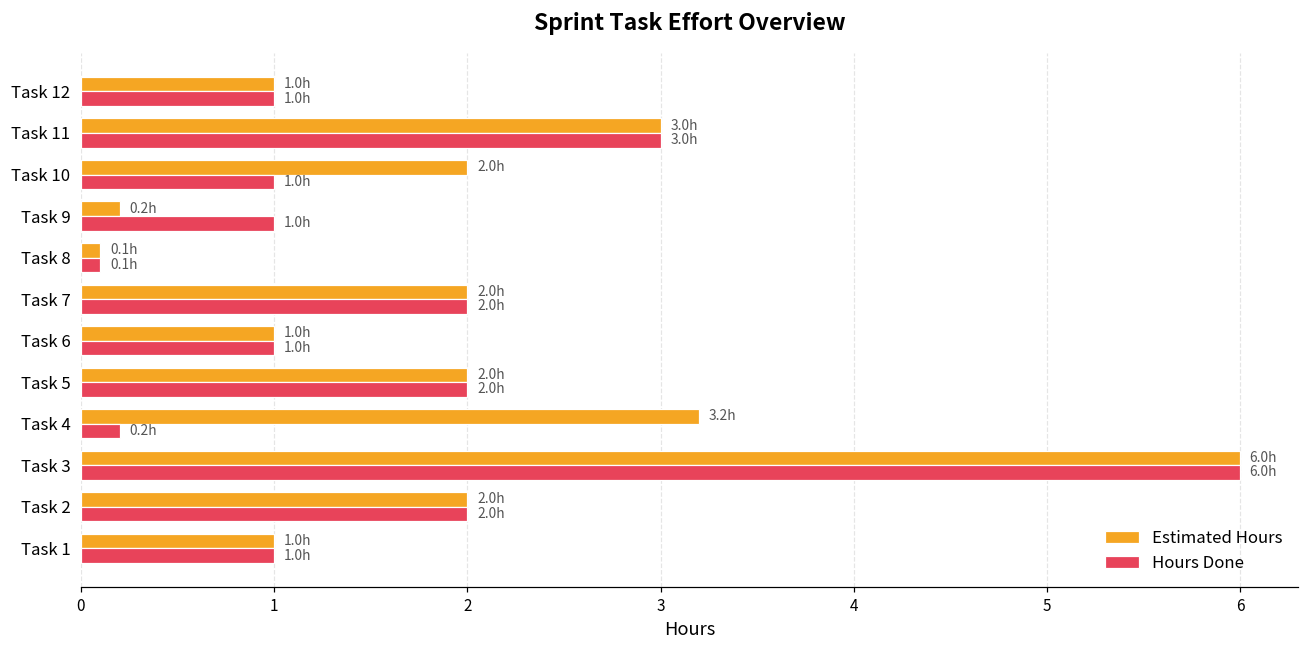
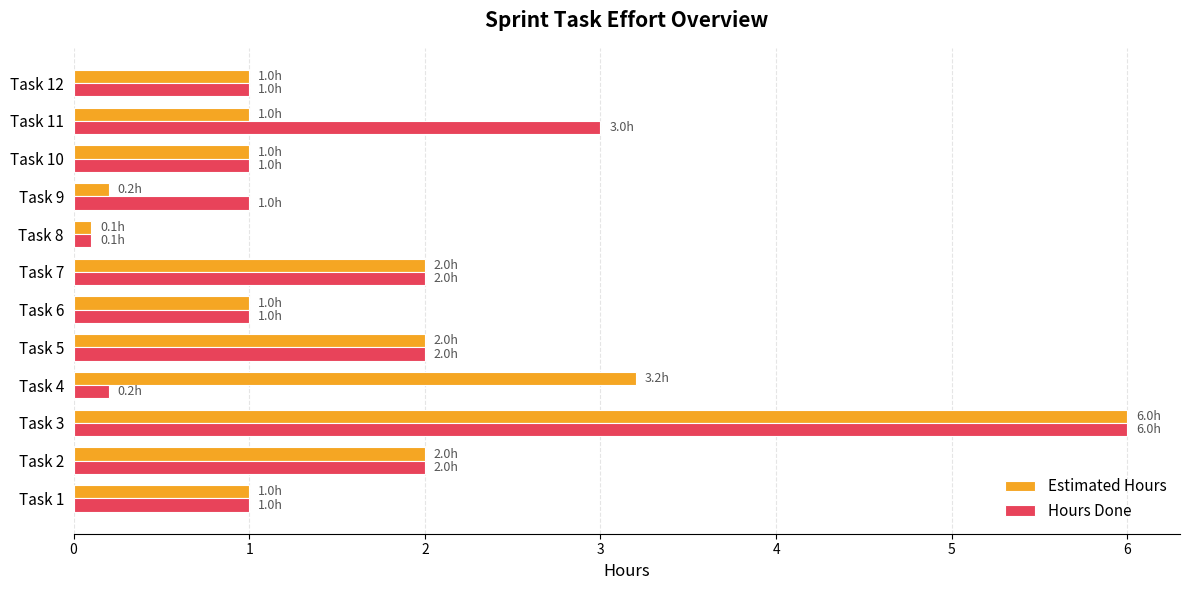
  {
    "Estimated Hours": {
      "Task 12": "1.0h",
-     "Task 11": "3.0h",
-     "Task 10": "2.0h",
+     "Task 11": "1.0h",
+     "Task 10": "1.0h",
      "Task 9": "0.2h",
      "Task 8": "0.1h",
      "Task 7": "2.0h",
      "Task 6": "1.0h",
      "Task 5": "2.0h",
      "Task 4": "3.2h",
      "Task 3": "6.0h",
      "Task 2": "2.0h",
      "Task 1": "1.0h"
    },
    "Hours Done": {
      "Task 12": "1.0h",
      "Task 11": "3.0h",
      "Task 10": "1.0h",
      "Task 9": "1.0h",
      "Task 8": "0.1h",
      "Task 7": "2.0h",
      "Task 6": "1.0h",
      "Task 5": "2.0h",
      "Task 4": "0.2h",
      "Task 3": "6.0h",
      "Task 2": "2.0h",
      "Task 1": "1.0h"
    }
  }
